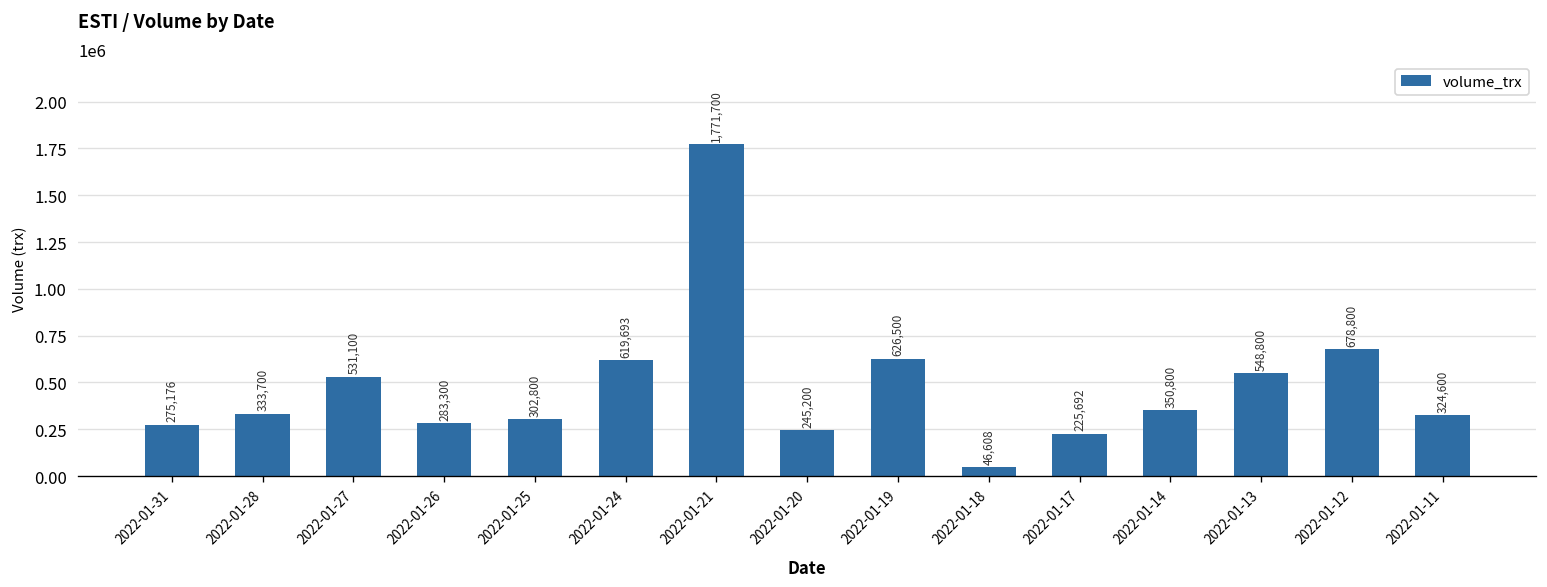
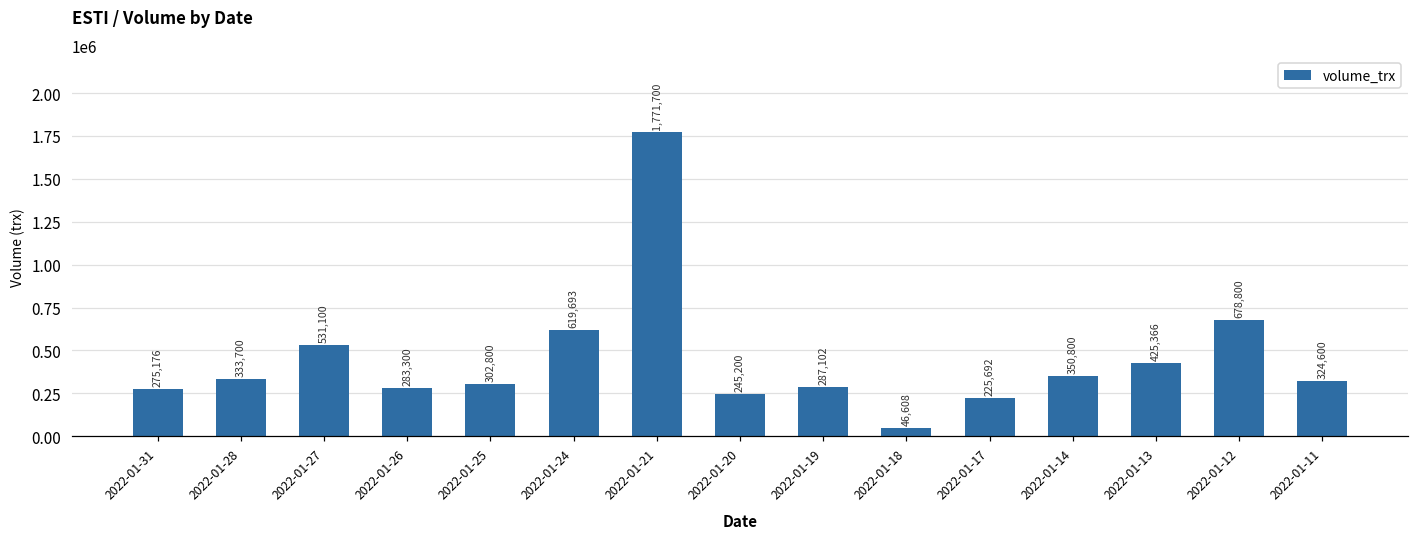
  {
    "2022-01-31": "275,176",
    "2022-01-28": "333,700",
    "2022-01-27": "531,100",
    "2022-01-26": "283,300",
    "2022-01-25": "302,800",
    "2022-01-24": "619,693",
    "2022-01-21": "1,771,700",
    "2022-01-20": "245,200",
-   "2022-01-19": "626,500",
+   "2022-01-19": "287,102",
    "2022-01-18": "46,608",
    "2022-01-17": "225,692",
    "2022-01-14": "350,800",
-   "2022-01-13": "548,800",
+   "2022-01-13": "425,366",
    "2022-01-12": "678,800",
    "2022-01-11": "324,600"
  }
